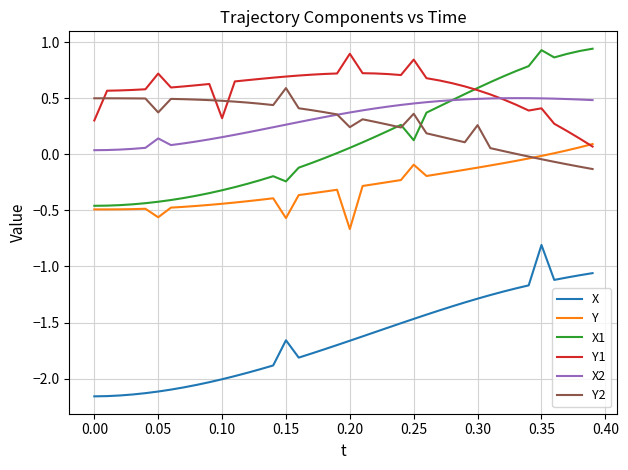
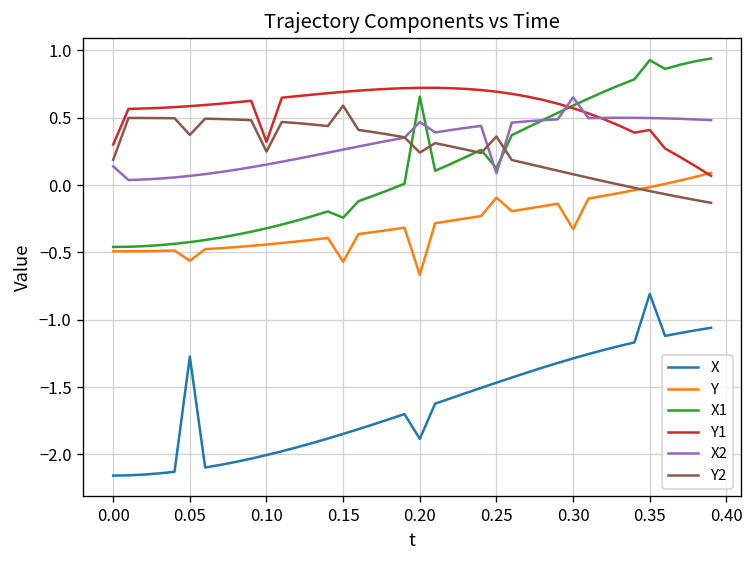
  {
    "X": {
      "0.00": -2.16,
-     "0.05": -2.11,
+     "0.05": -1.27,
      "0.10": -2.01,
-     "0.15": -1.66,
-     "0.20": -1.66,
+     "0.15": -1.85,
+     "0.20": -1.88,
      "0.25": -1.47,
      "0.30": -1.29,
      "0.35": -0.81
    },
    "Y": {
      "0.00": -0.49,
      "0.05": -0.56,
      "0.10": -0.44,
      "0.15": -0.57,
      "0.20": -0.67,
      "0.25": -0.09,
-     "0.30": -0.12,
+     "0.30": -0.33,
      "0.35": -0.01
    },
    "X1": {
      "0.00": -0.46,
      "0.05": -0.42,
      "0.10": -0.32,
      "0.15": -0.24,
-     "0.20": 0.06,
+     "0.20": 0.66,
      "0.25": 0.12,
      "0.35": 0.93
    },
    "Y1": {
      "0.00": 0.30,
-     "0.05": 0.72,
+     "0.05": 0.59,
      "0.10": 0.32,
      "0.15": 0.69,
-     "0.20": 0.90,
-     "0.25": 0.84,
+     "0.20": 0.72,
+     "0.25": 0.69,
      "0.35": 0.41
    },
    "X2": {
-     "0.00": 0.04,
-     "0.05": 0.14,
+     "0.00": 0.14,
+     "0.05": 0.07,
      "0.10": 0.15,
      "0.15": 0.26,
-     "0.20": 0.37,
-     "0.25": 0.45,
-     "0.30": 0.49,
+     "0.20": 0.47,
+     "0.25": 0.09,
+     "0.30": 0.65,
      "0.35": 0.50
    },
    "Y2": {
-     "0.00": 0.50,
+     "0.00": 0.19,
      "0.05": 0.37,
-     "0.10": 0.48,
+     "0.10": 0.25,
      "0.15": 0.59,
      "0.20": 0.24,
      "0.25": 0.36,
-     "0.30": 0.26,
+     "0.30": 0.08,
      "0.35": -0.04
    }
  }
